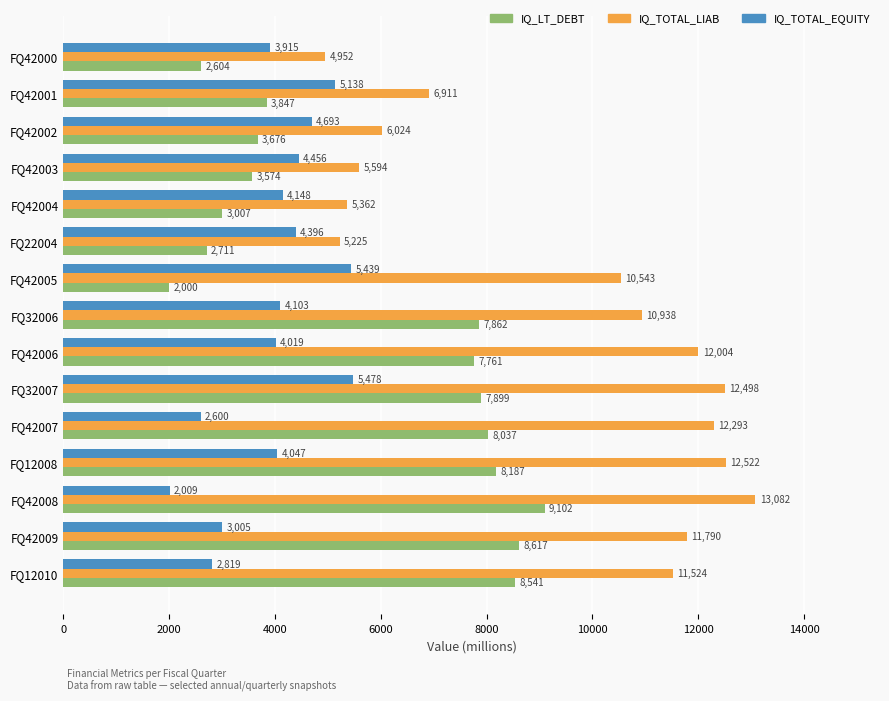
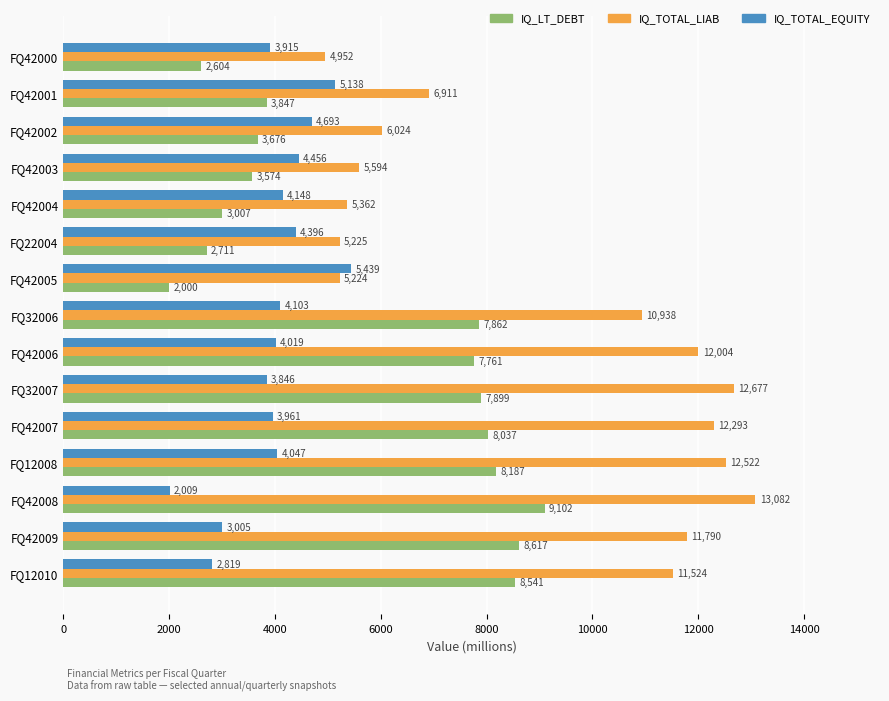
  {
    "IQ_LT_DEBT": {
      "FQ42000": "2,604",
      "FQ42001": "3,847",
      "FQ42002": "3,676",
      "FQ42003": "3,574",
      "FQ42004": "3,007",
      "FQ22004": "2,711",
      "FQ42005": "2,000",
      "FQ32006": "7,862",
      "FQ42006": "7,761",
      "FQ32007": "7,899",
      "FQ42007": "8,037",
      "FQ12008": "8,187",
      "FQ42008": "9,102",
      "FQ42009": "8,617",
      "FQ12010": "8,541"
    },
    "IQ_TOTAL_LIAB": {
      "FQ42000": "4,952",
      "FQ42001": "6,911",
      "FQ42002": "6,024",
      "FQ42003": "5,594",
      "FQ42004": "5,362",
      "FQ22004": "5,225",
-     "FQ42005": "10,543",
+     "FQ42005": "5,224",
      "FQ32006": "10,938",
      "FQ42006": "12,004",
-     "FQ32007": "12,498",
+     "FQ32007": "12,677",
      "FQ42007": "12,293",
      "FQ12008": "12,522",
      "FQ42008": "13,082",
      "FQ42009": "11,790",
      "FQ12010": "11,524"
    },
    "IQ_TOTAL_EQUITY": {
      "FQ42000": "3,915",
      "FQ42001": "5,138",
      "FQ42002": "4,693",
      "FQ42003": "4,456",
      "FQ42004": "4,148",
      "FQ22004": "4,396",
      "FQ42005": "5,439",
      "FQ32006": "4,103",
      "FQ42006": "4,019",
-     "FQ32007": "5,478",
-     "FQ42007": "2,600",
+     "FQ32007": "3,846",
+     "FQ42007": "3,961",
      "FQ12008": "4,047",
      "FQ42008": "2,009",
      "FQ42009": "3,005",
      "FQ12010": "2,819"
    }
  }
